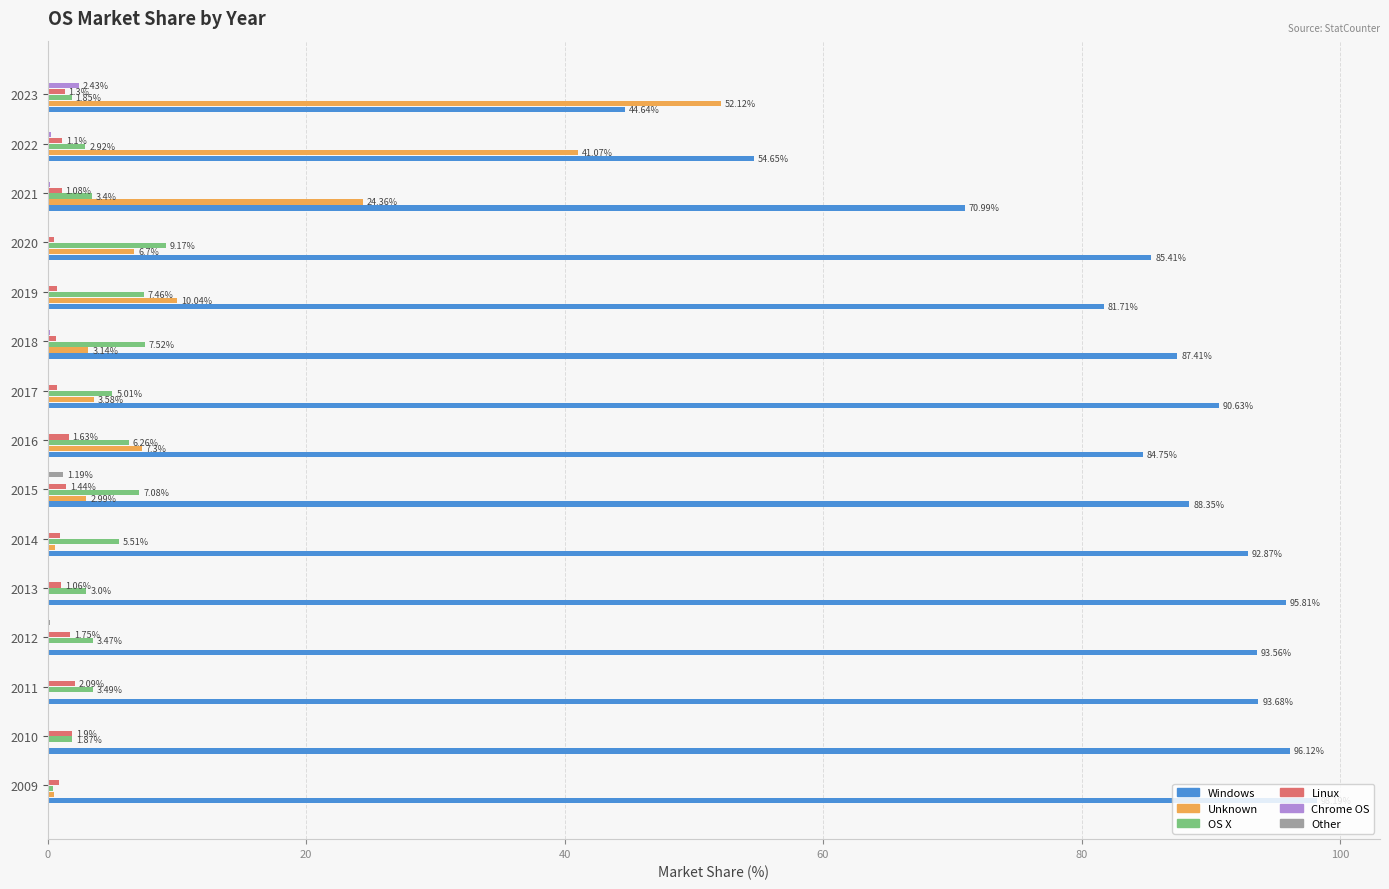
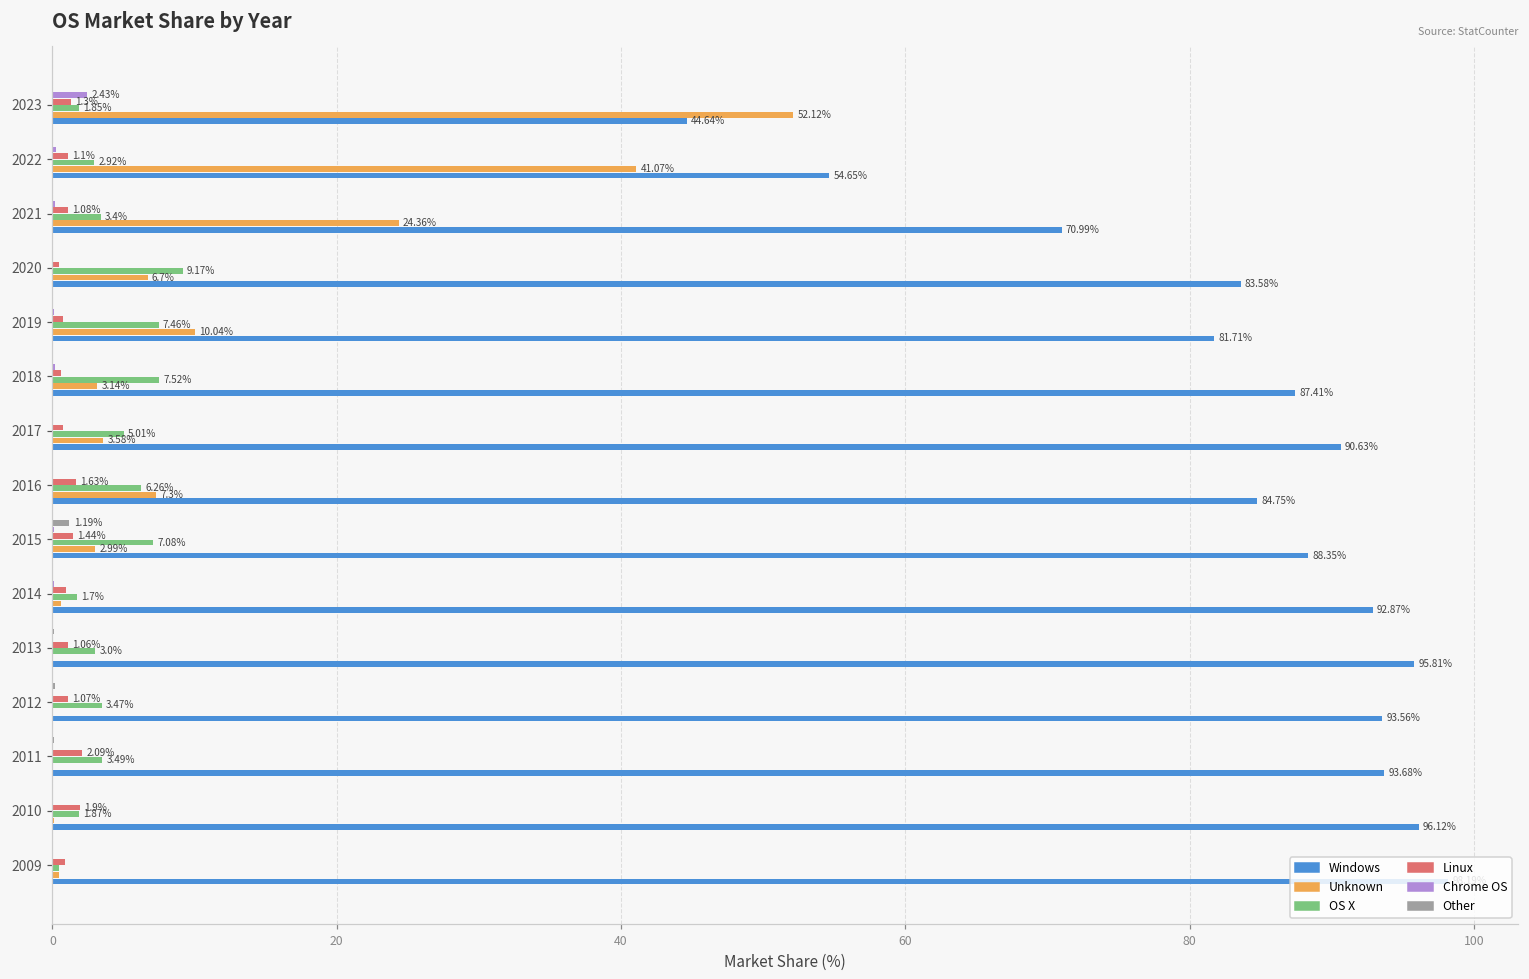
  {
    "Windows": {
      "2023": "44.64%",
      "2022": "54.65%",
      "2021": "70.99%",
-     "2020": "85.41%",
+     "2020": "83.58%",
      "2019": "81.71%",
      "2018": "87.41%",
      "2017": "90.63%",
      "2016": "84.75%",
      "2015": "88.35%",
      "2014": "92.87%",
      "2013": "95.81%",
      "2012": "93.56%",
      "2011": "93.68%",
      "2010": "96.12%"
    },
    "Unknown": {
      "2023": "52.12%",
      "2022": "41.07%",
      "2021": "24.36%",
      "2020": "6.7%",
      "2019": "10.04%",
      "2018": "3.14%",
      "2017": "3.58%",
      "2015": "2.99%"
    },
    "OS X": {
      "2022": "2.92%",
      "2021": "3.4%",
      "2020": "9.17%",
      "2019": "7.46%",
      "2018": "7.52%",
      "2017": "5.01%",
      "2015": "7.08%",
-     "2014": "5.51%",
+     "2014": "1.7%",
      "2013": "3.0%",
      "2012": "3.47%",
      "2011": "3.49%"
    },
    "Linux": {
      "2022": "1.1%",
      "2021": "1.08%",
      "2016": "1.63%",
      "2015": "1.44%",
      "2013": "1.06%",
-     "2012": "1.75%",
+     "2012": "1.07%",
      "2011": "2.09%"
    },
    "Chrome OS": {
      "2023": "2.43%"
    },
    "Other": {
      "2015": "1.19%"
    }
  }
